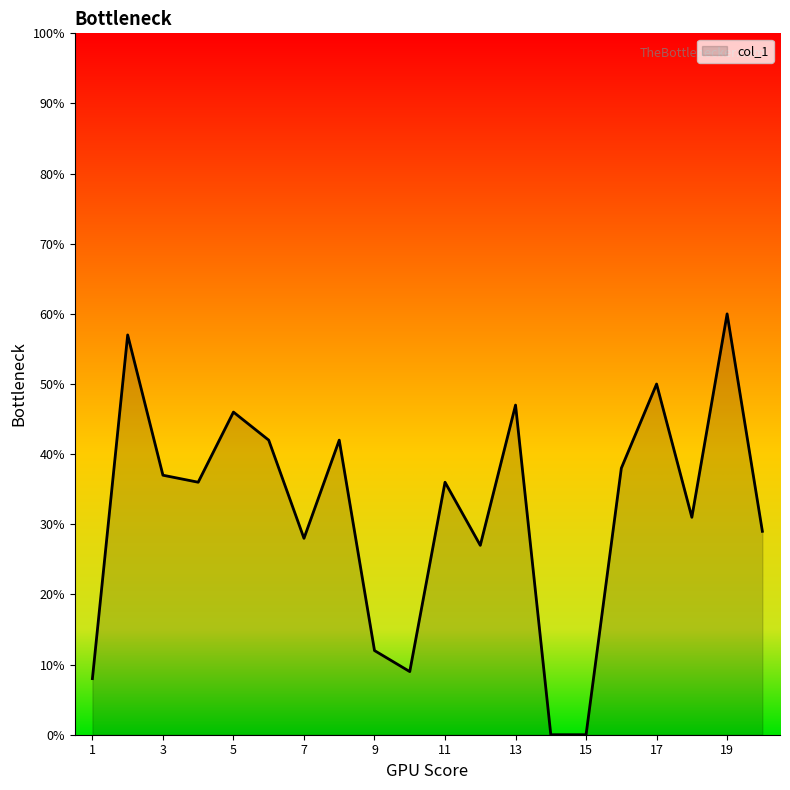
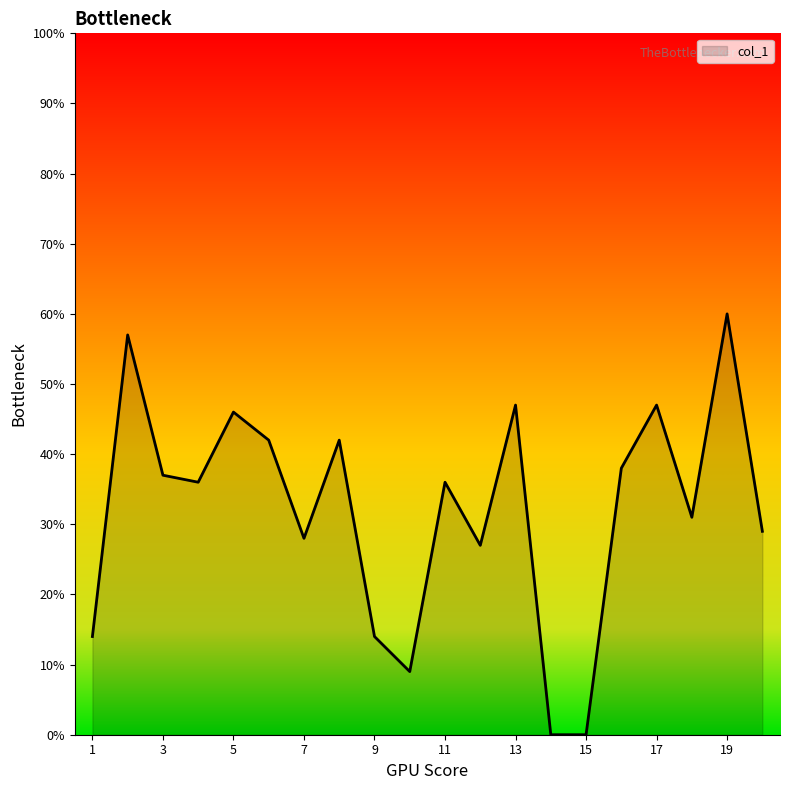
  {
-   "1": "8%",
+   "1": "14%",
    "3": "37%",
    "5": "46%",
    "7": "28%",
-   "9": "12%",
+   "9": "14%",
    "11": "36%",
    "13": "47%",
    "15": "0%",
-   "17": "50%",
+   "17": "47%",
    "19": "60%"
  }
